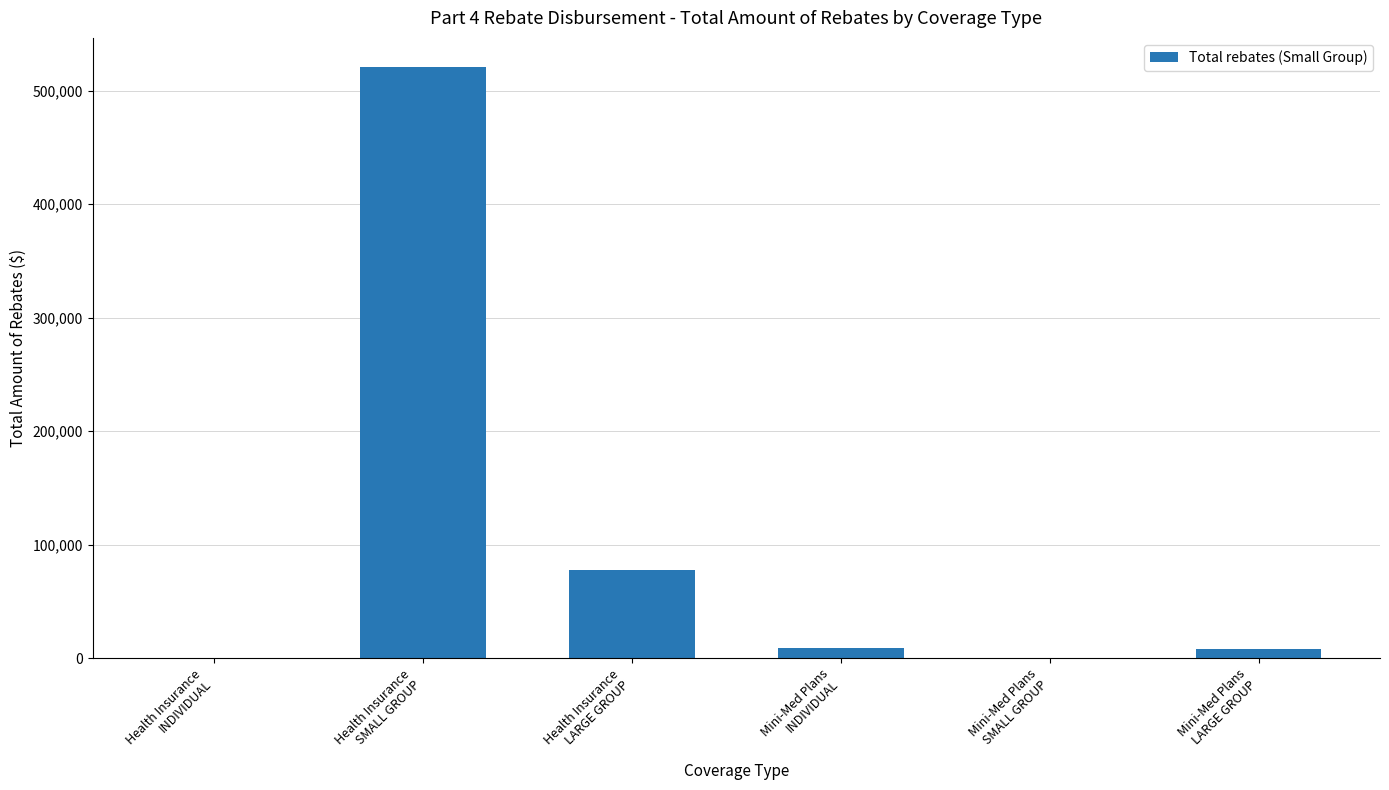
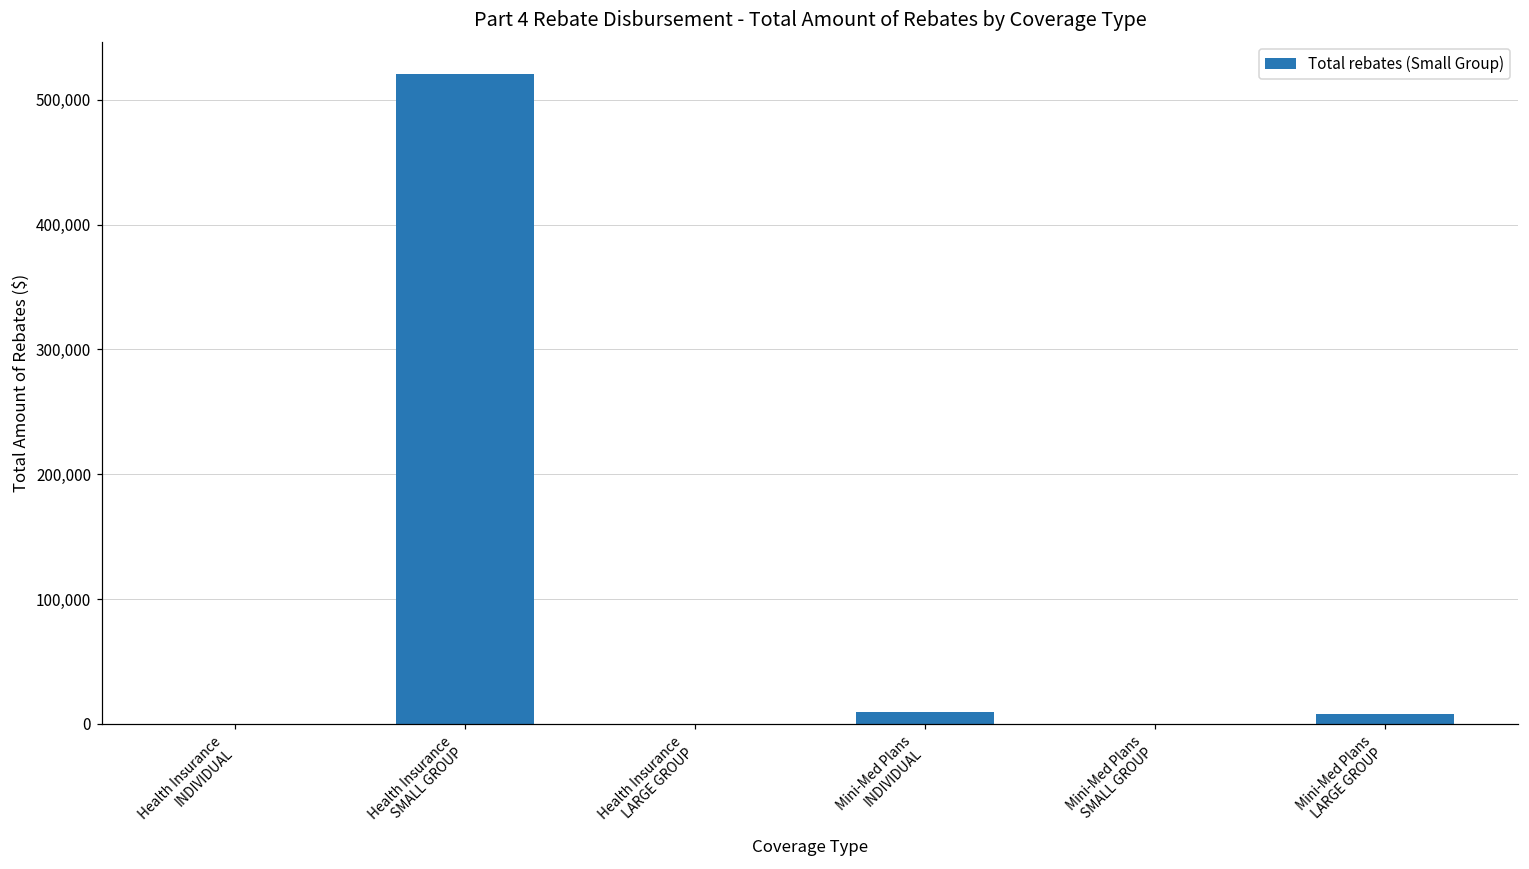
  {
    "Health Insurance INDIVIDUAL": "0",
    "Health Insurance SMALL GROUP": "521,000",
-   "Health Insurance LARGE GROUP": "77,000",
+   "Health Insurance LARGE GROUP": "0",
    "Mini-Med Plans INDIVIDUAL": "9,000",
    "Mini-Med Plans SMALL GROUP": "0",
    "Mini-Med Plans LARGE GROUP": "8,000"
  }
